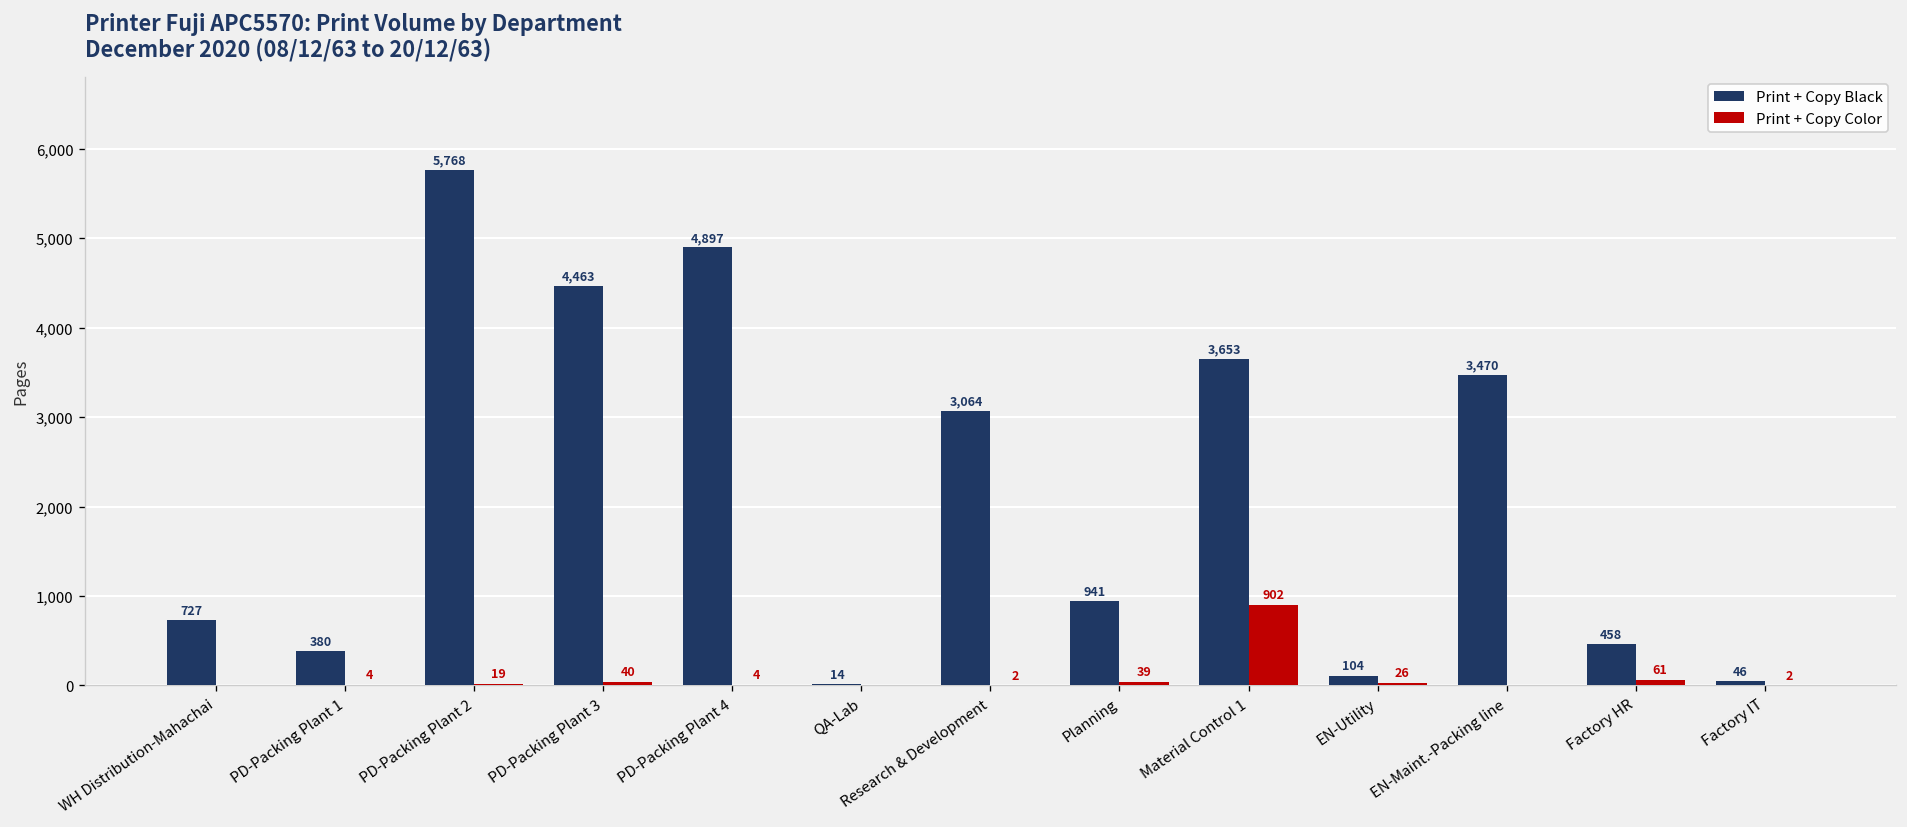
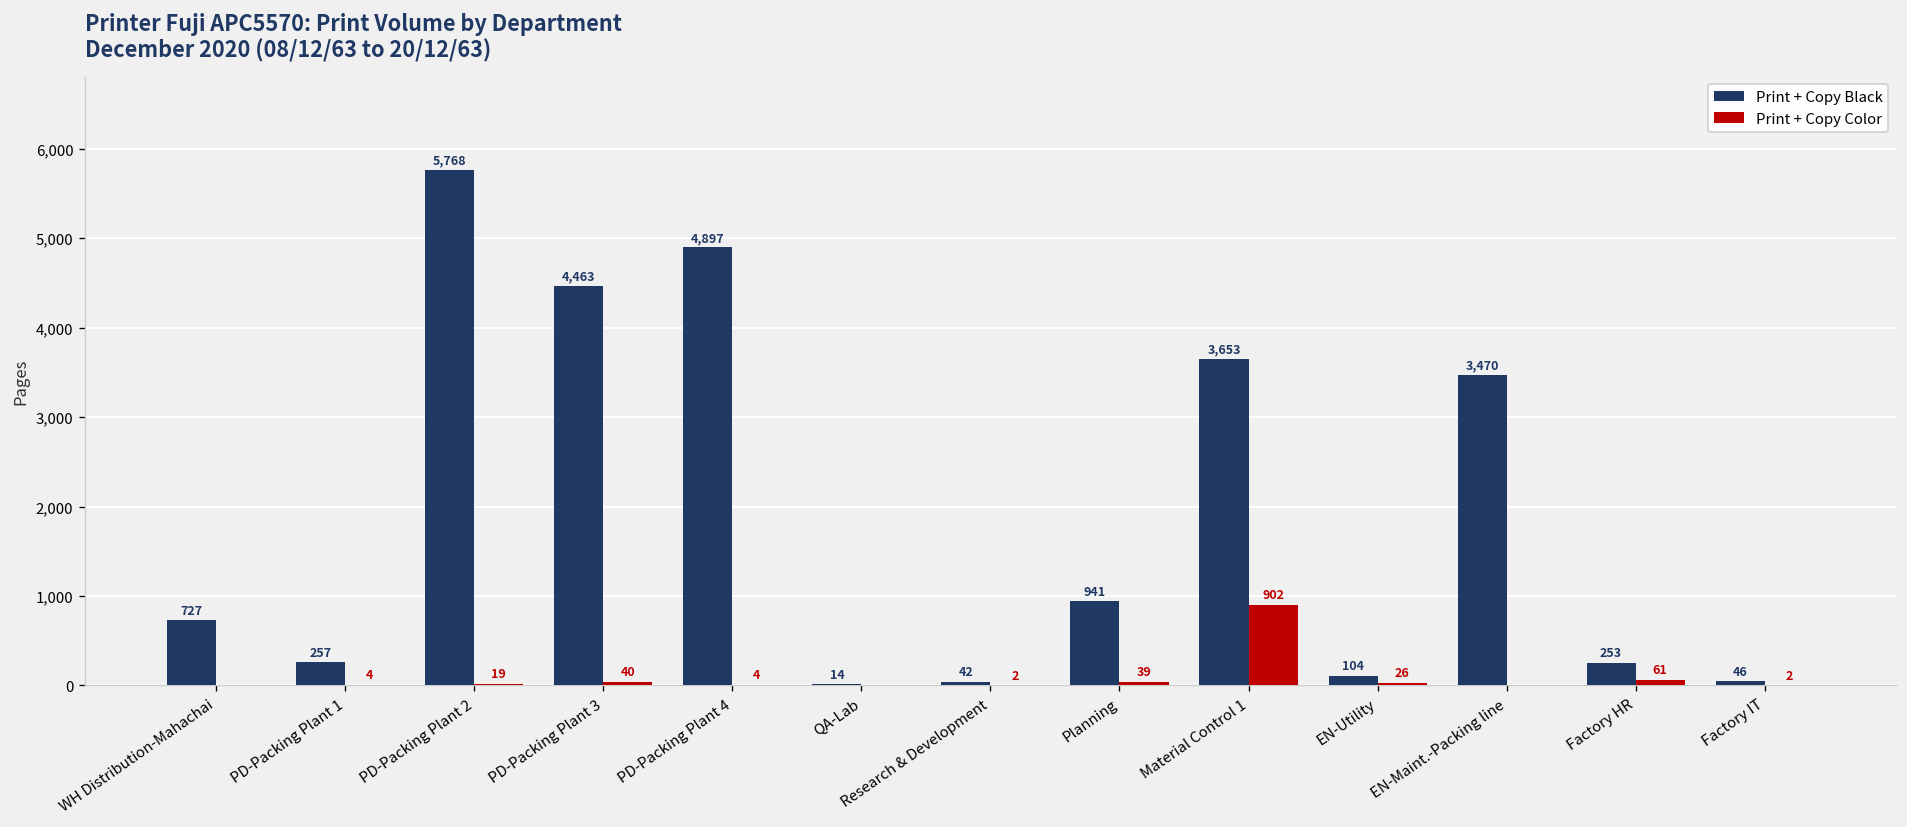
  {
    "Print + Copy Black": {
      "WH Distribution-Mahachai": "727",
-     "PD-Packing Plant 1": "380",
+     "PD-Packing Plant 1": "257",
      "PD-Packing Plant 2": "5,768",
      "PD-Packing Plant 3": "4,463",
      "PD-Packing Plant 4": "4,897",
      "QA-Lab": "14",
-     "Research & Development": "3,064",
+     "Research & Development": "42",
      "Planning": "941",
      "Material Control 1": "3,653",
      "EN-Utility": "104",
      "EN-Maint.-Packing line": "3,470",
-     "Factory HR": "458",
+     "Factory HR": "253",
      "Factory IT": "46"
    },
    "Print + Copy Color": {
      "PD-Packing Plant 1": "4",
      "PD-Packing Plant 2": "19",
      "PD-Packing Plant 3": "40",
      "PD-Packing Plant 4": "4",
      "Research & Development": "2",
      "Planning": "39",
      "Material Control 1": "902",
      "EN-Utility": "26",
      "Factory HR": "61",
      "Factory IT": "2"
    }
  }
